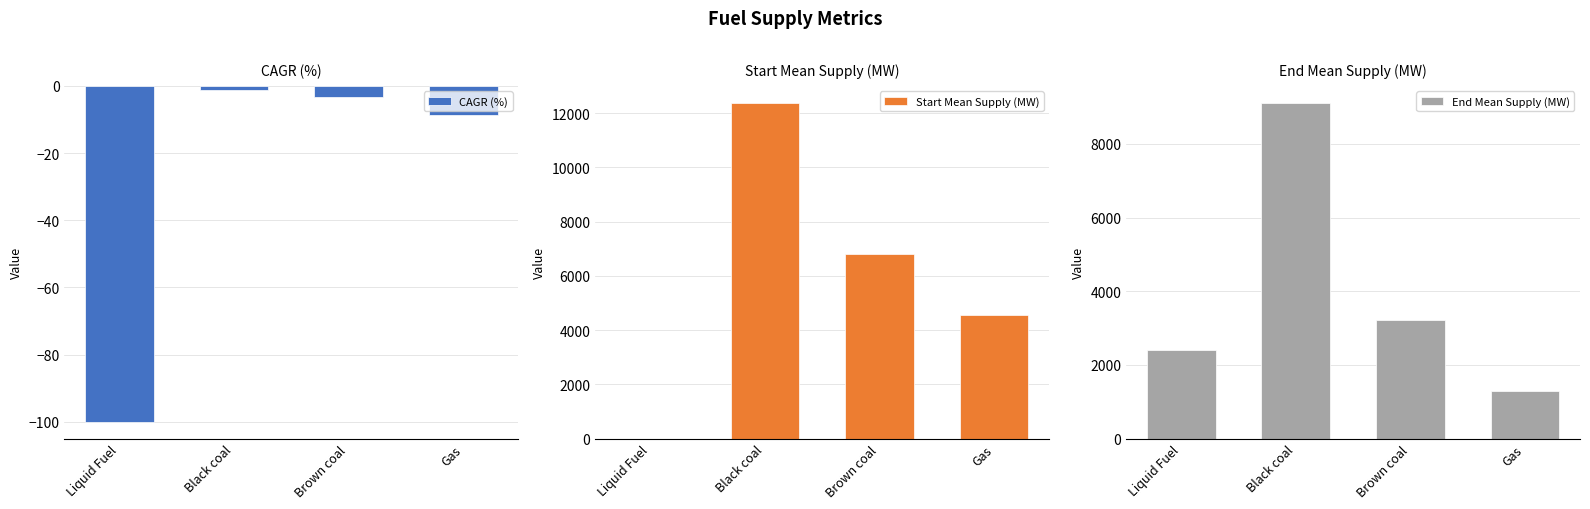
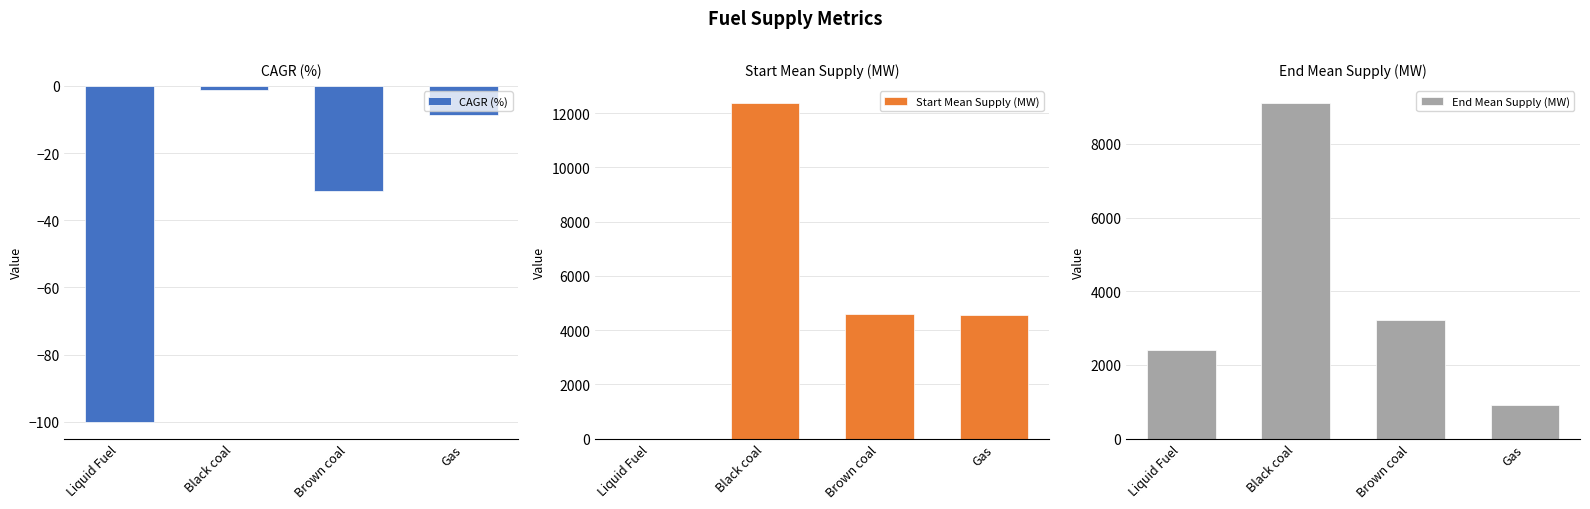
  {
    "CAGR (%)": {
      "Liquid Fuel": -100,
      "Black coal": -1,
-     "Brown coal": -3,
+     "Brown coal": -31,
      "Gas": -9
    },
    "Start Mean Supply (MW)": {
      "Black coal": 12400,
-     "Brown coal": 6800,
+     "Brown coal": 4600,
      "Gas": 4600
    },
    "End Mean Supply (MW)": {
      "Liquid Fuel": 2400,
      "Black coal": 9100,
      "Brown coal": 3200,
-     "Gas": 1300
+     "Gas": 900
    }
  }
